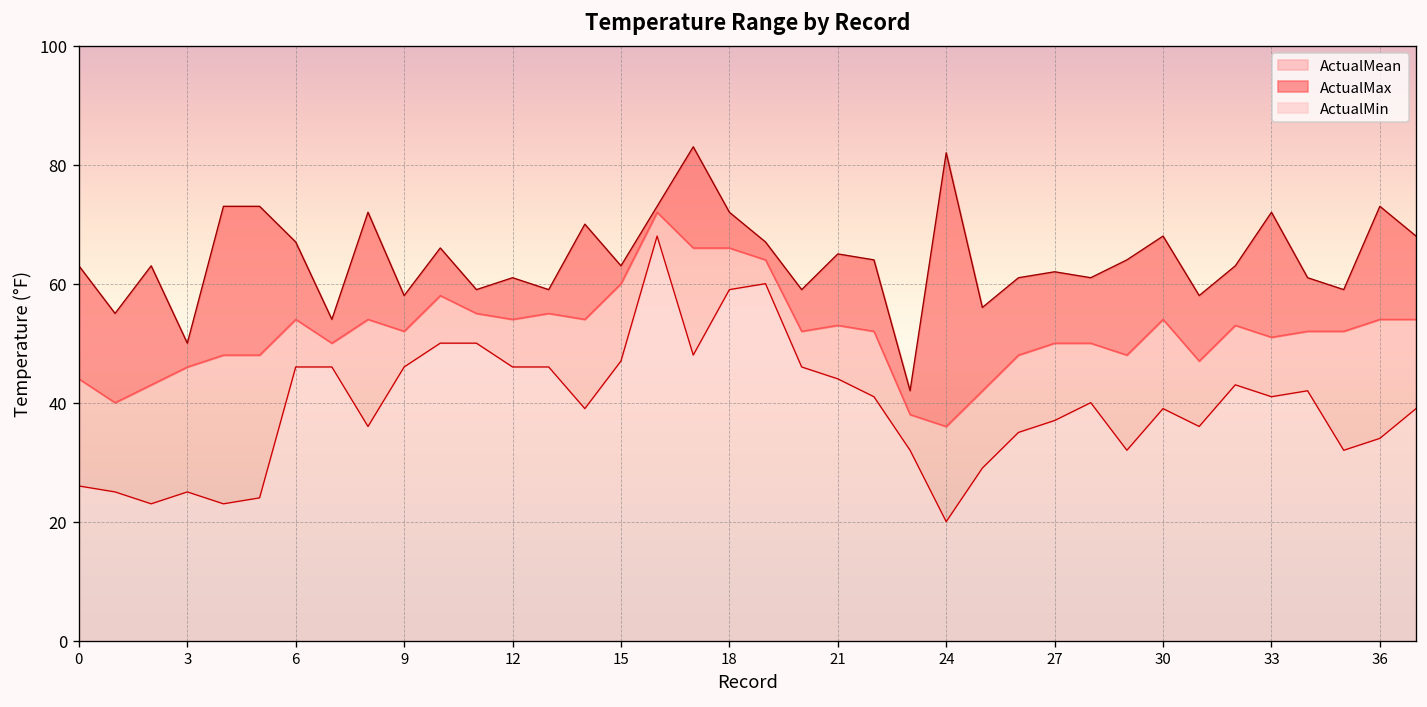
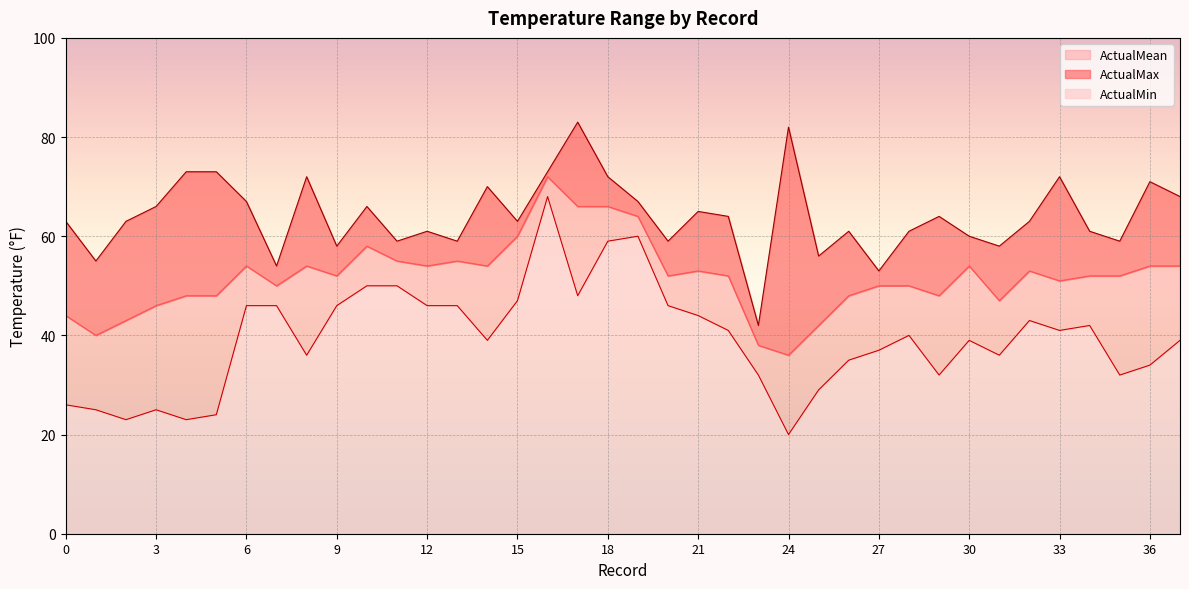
  {
    "ActualMax": {
      "0": 63,
-     "3": 50,
+     "3": 66,
      "6": 67,
      "9": 58,
      "12": 61,
      "15": 63,
      "18": 72,
      "21": 65,
      "24": 82,
-     "27": 62,
-     "30": 68,
+     "27": 53,
+     "30": 60,
      "33": 72,
-     "36": 73
+     "36": 71
    }
  }
